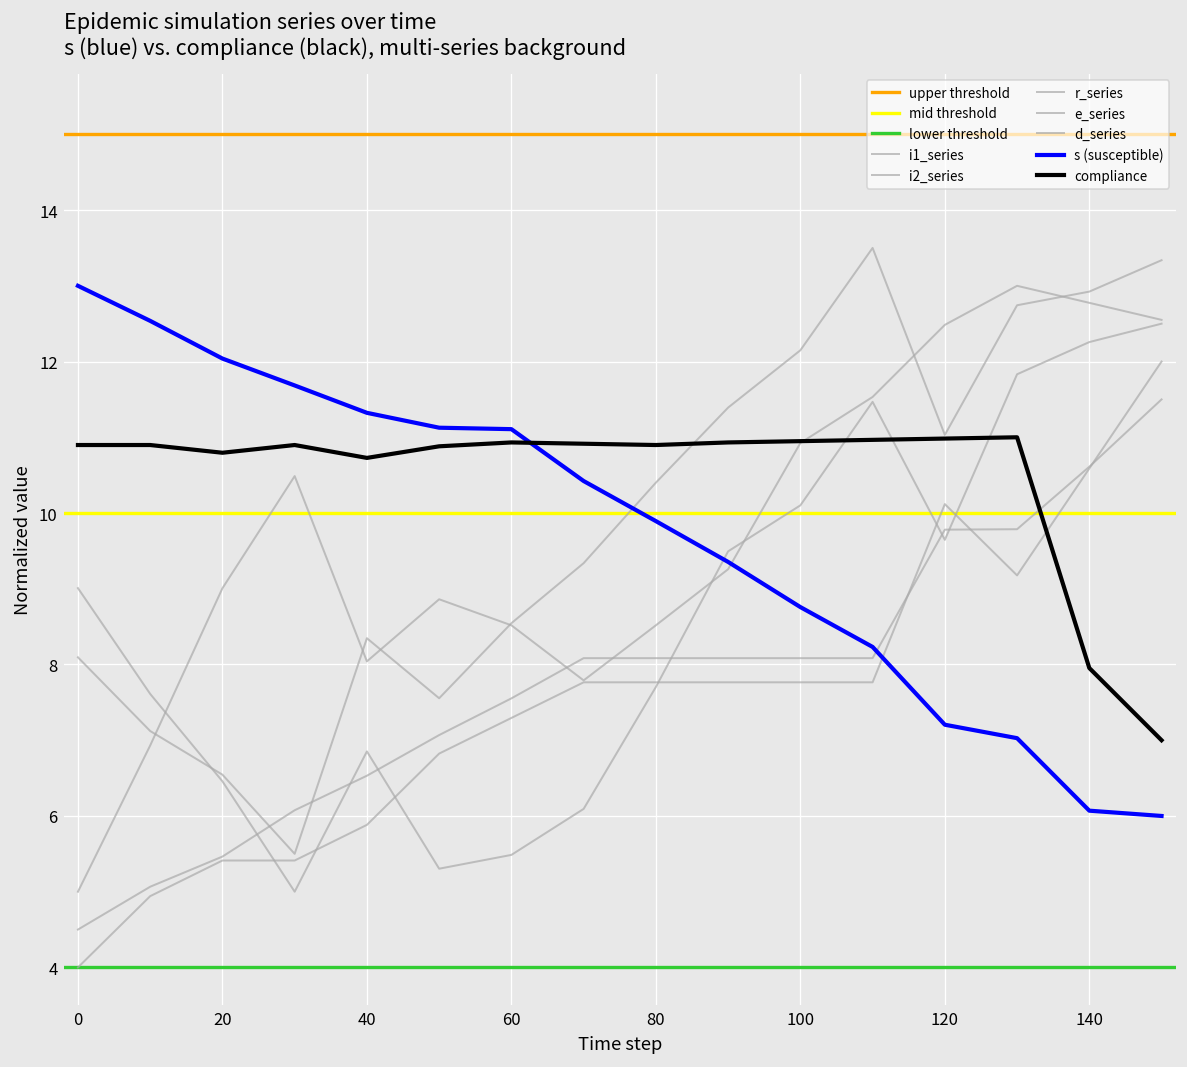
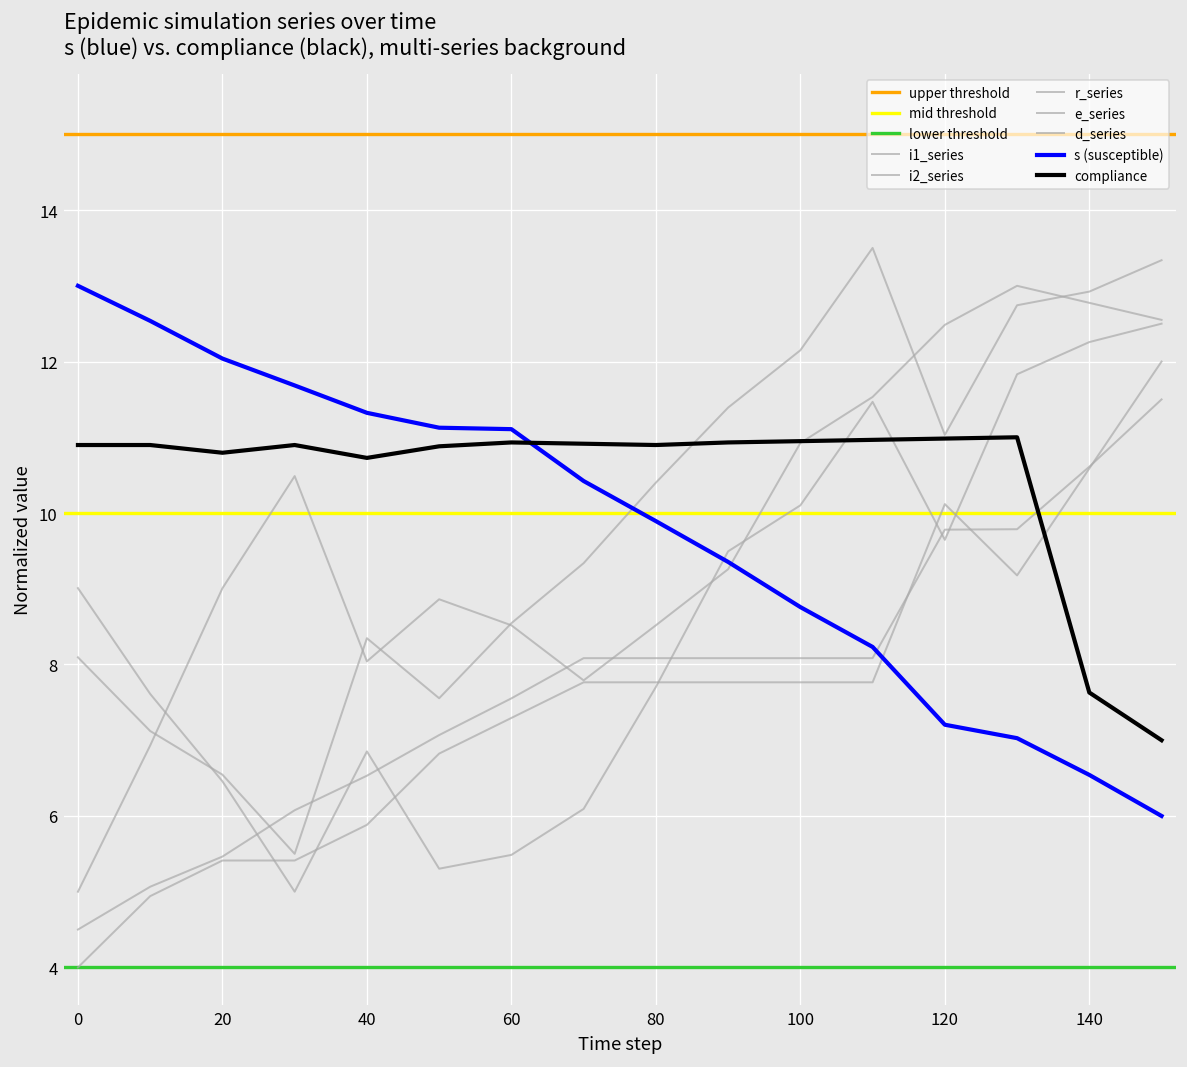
  {
    "s (susceptible)": {
      "0": 13.0,
      "20": 12.0,
      "40": 11.3,
      "60": 11.1,
      "80": 9.9,
      "100": 8.8,
      "120": 7.2,
-     "140": 6.1
+     "140": 6.5
    },
    "compliance": {
      "0": 10.9,
      "20": 10.8,
      "40": 10.7,
      "60": 10.9,
      "80": 10.9,
      "120": 11.0,
-     "140": 8.0
+     "140": 7.6
    }
  }
